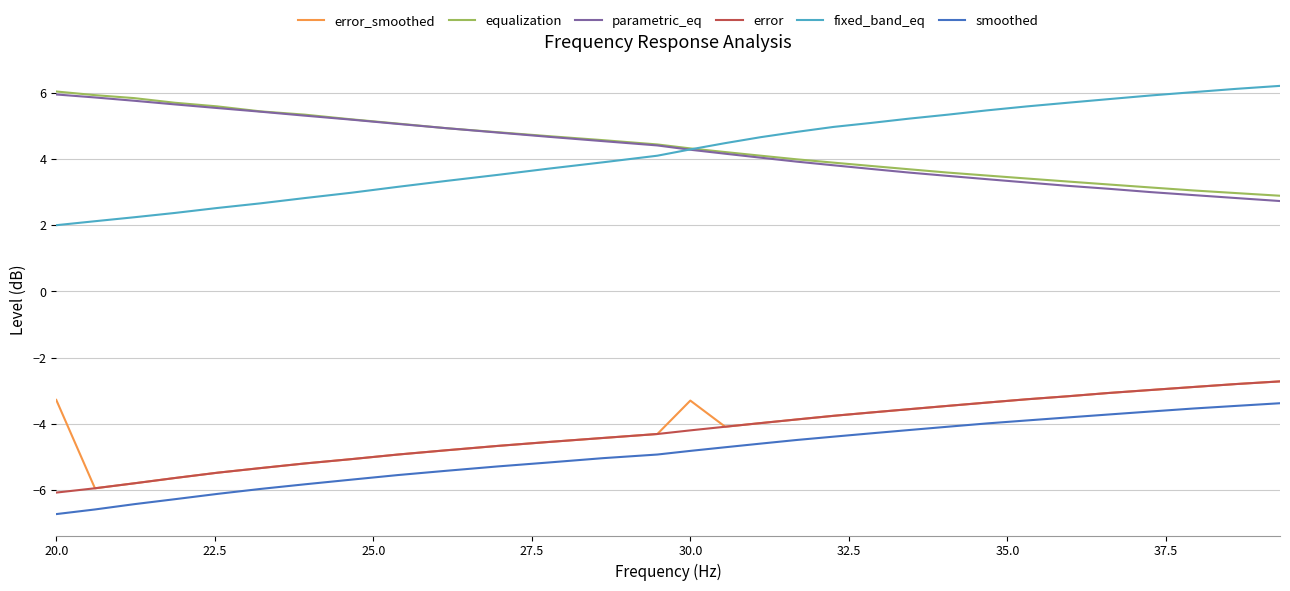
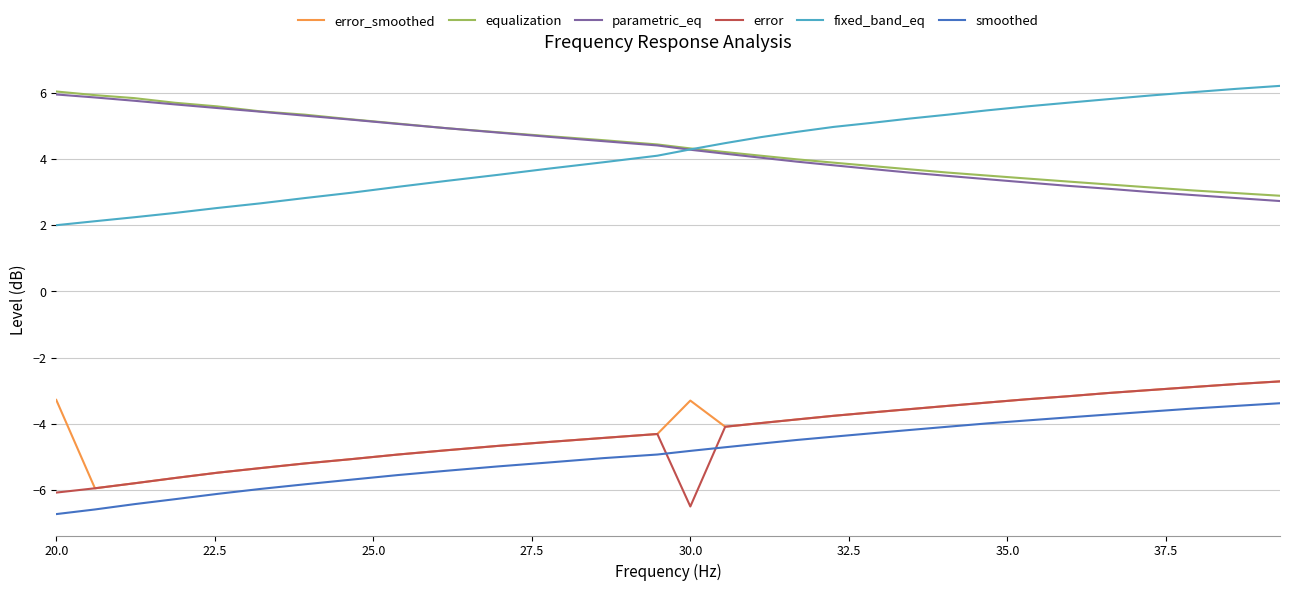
  {
    "error_smoothed": {
      "20.0": -3.3,
      "30.0": -3.3
    },
    "equalization": {
      "20.0": 6.0
    },
    "parametric_eq": {
      "20.0": 6.0
    },
    "error": {
      "20.0": -6.1,
-     "30.0": -4.2
+     "30.0": -6.5
    }
  }
